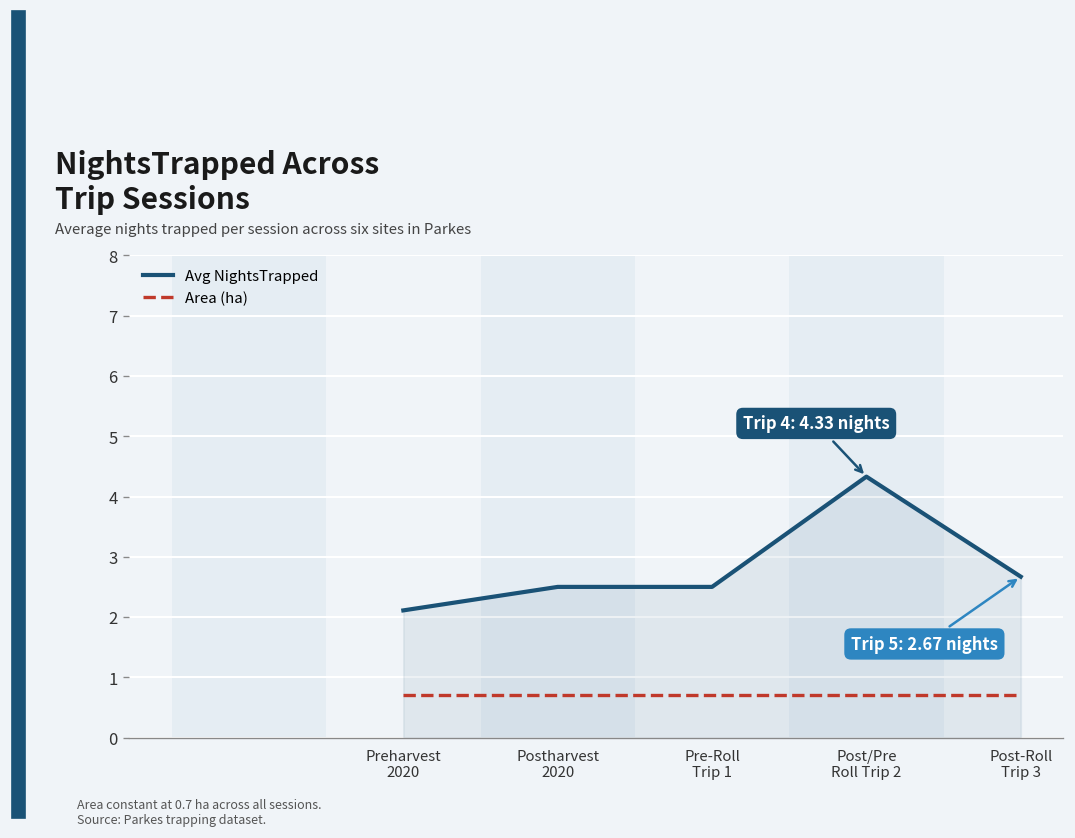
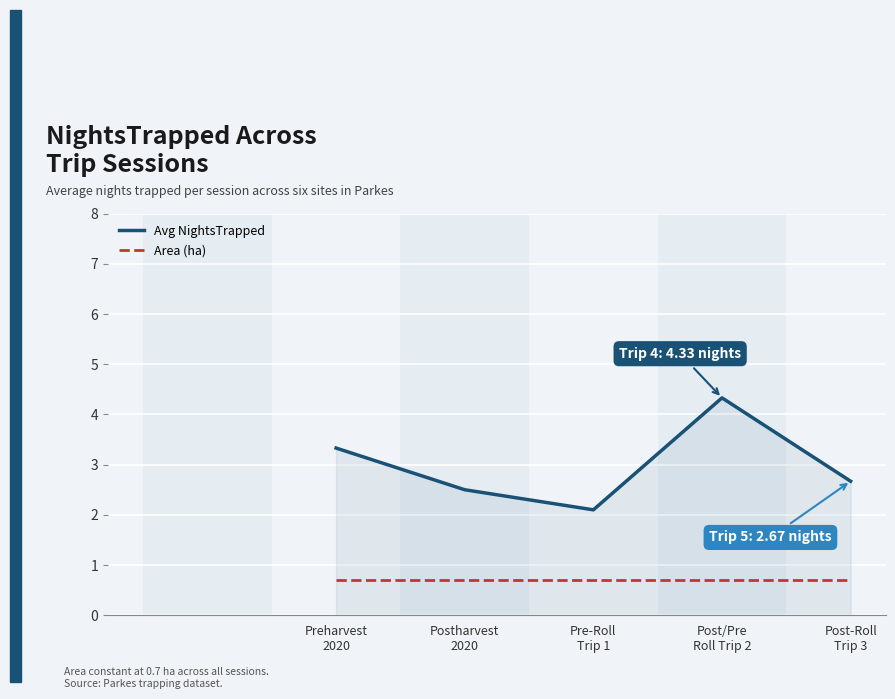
  {
    "Avg NightsTrapped": {
-     "Preharvest 2020": 2.1,
+     "Preharvest 2020": 3.3,
      "Postharvest 2020": 2.5,
-     "Pre-Roll Trip 1": 2.5,
+     "Pre-Roll Trip 1": 2.1,
      "Post/Pre Roll Trip 2": 4.3,
      "Post-Roll Trip 3": 2.7
    },
    "Area (ha)": {
      "Preharvest 2020": 0.7,
      "Postharvest 2020": 0.7,
      "Pre-Roll Trip 1": 0.7,
      "Post/Pre Roll Trip 2": 0.7,
      "Post-Roll Trip 3": 0.7
    }
  }
